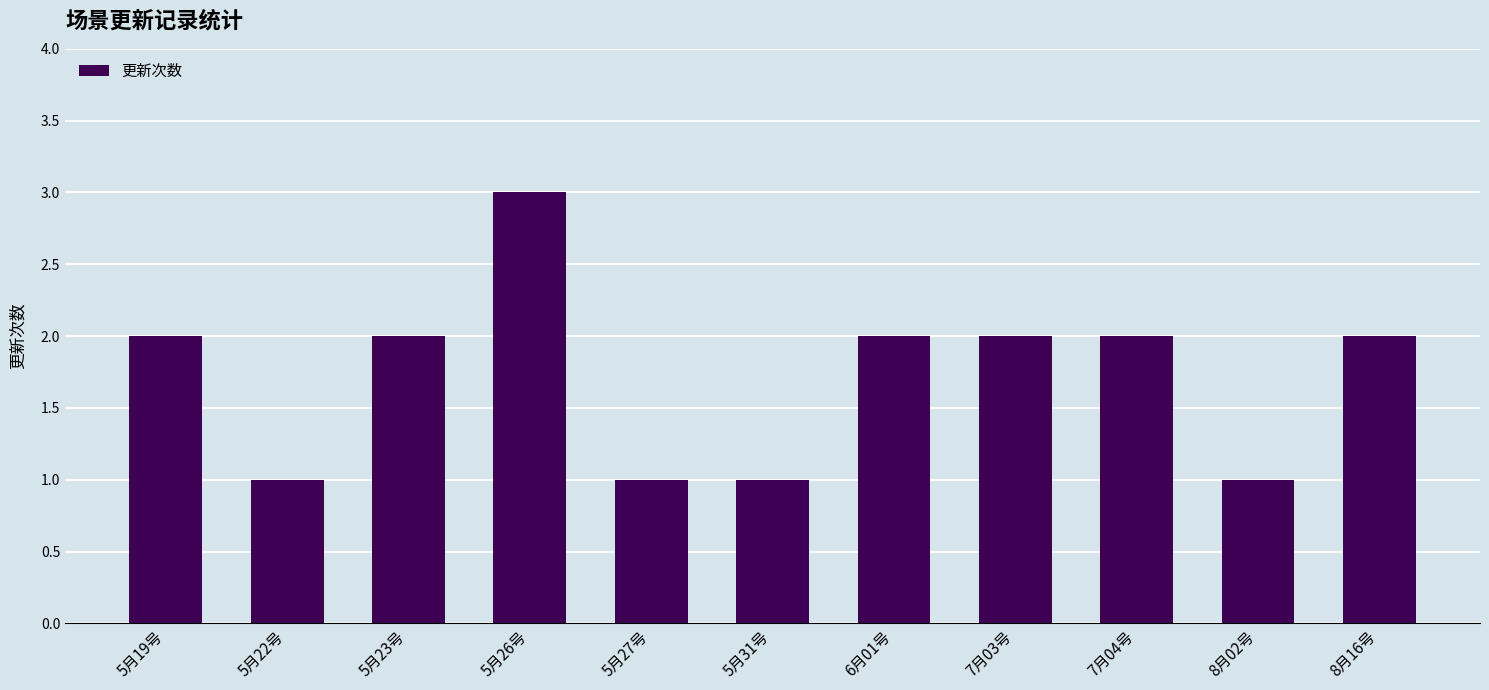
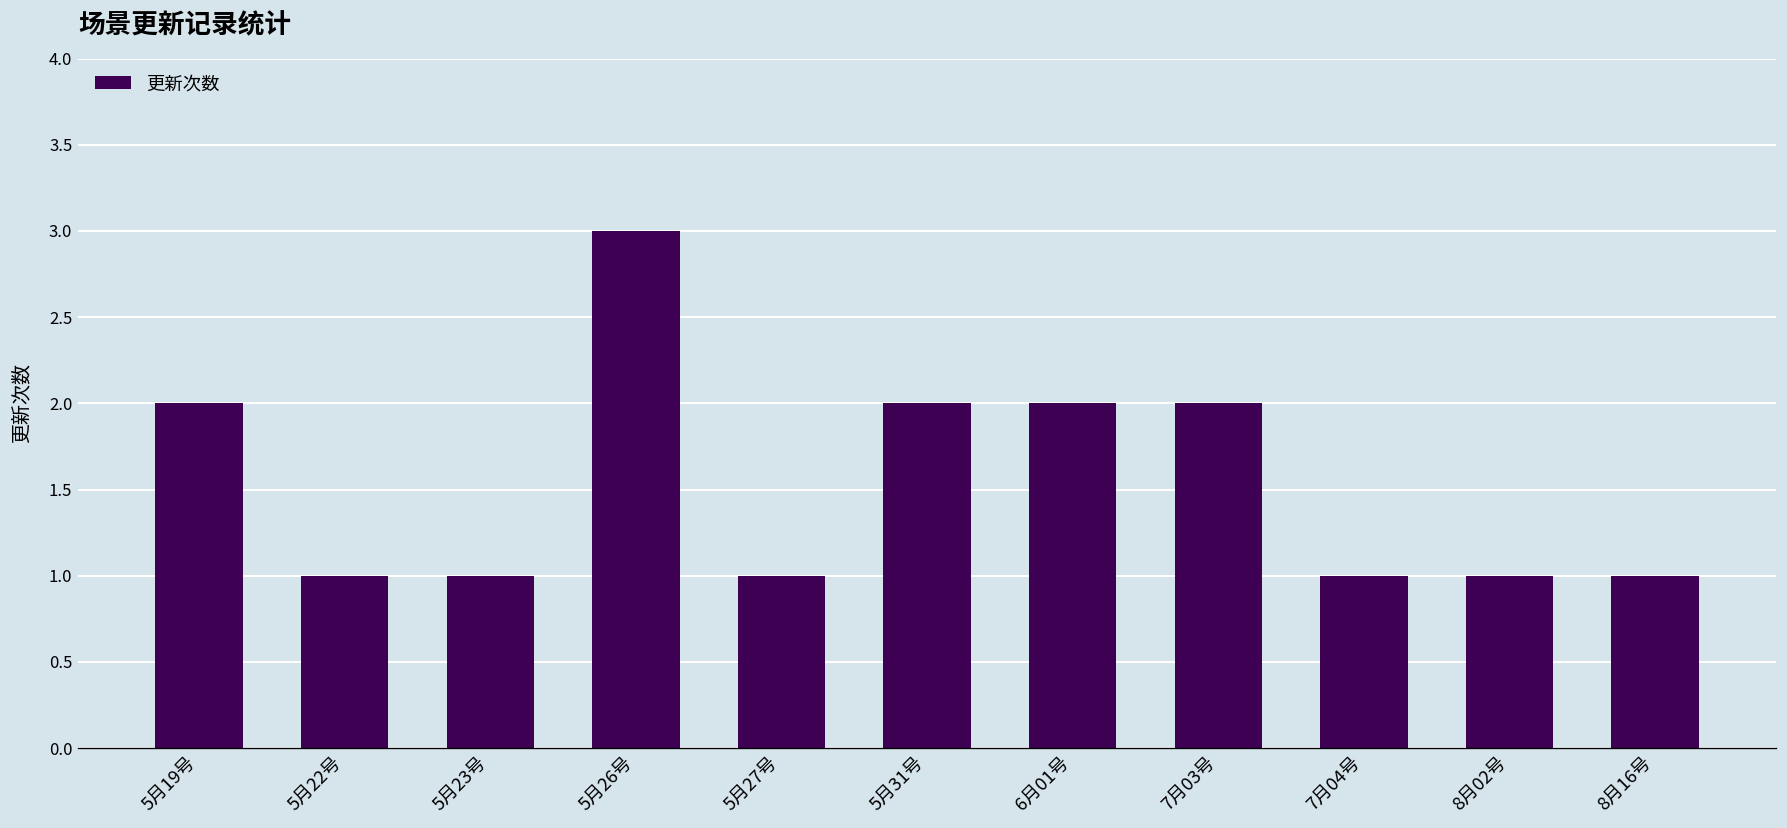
  {
    "5月19号": 2,
    "5月22号": 1,
-   "5月23号": 2,
+   "5月23号": 1,
    "5月26号": 3,
    "5月27号": 1,
-   "5月31号": 1,
+   "5月31号": 2,
    "6月01号": 2,
    "7月03号": 2,
-   "7月04号": 2,
+   "7月04号": 1,
    "8月02号": 1,
-   "8月16号": 2
+   "8月16号": 1
  }
